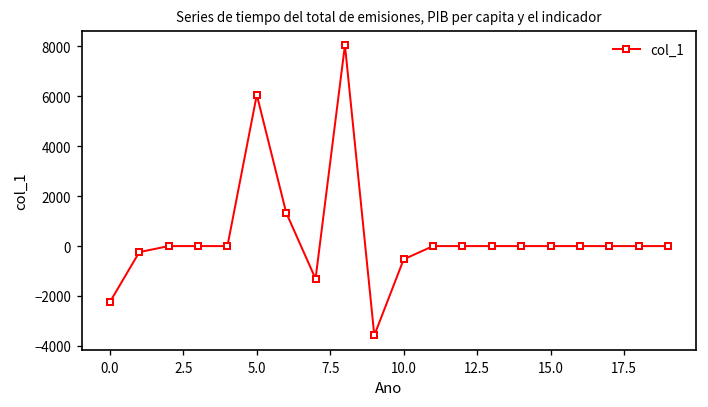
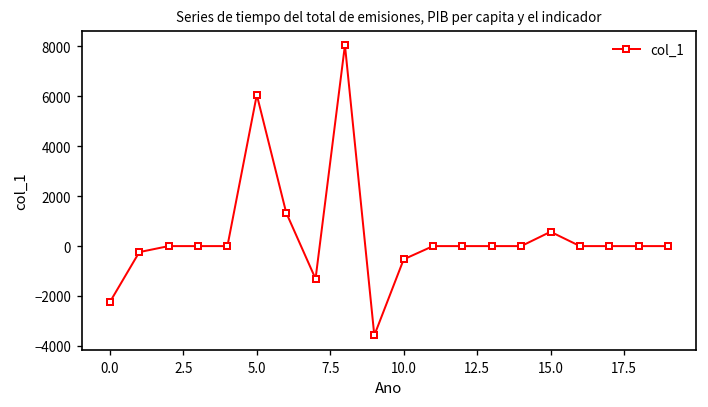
  {
    "0.0": -2200,
    "5.0": 6100,
    "10.0": -500,
-   "15.0": 0
+   "15.0": 600
  }
